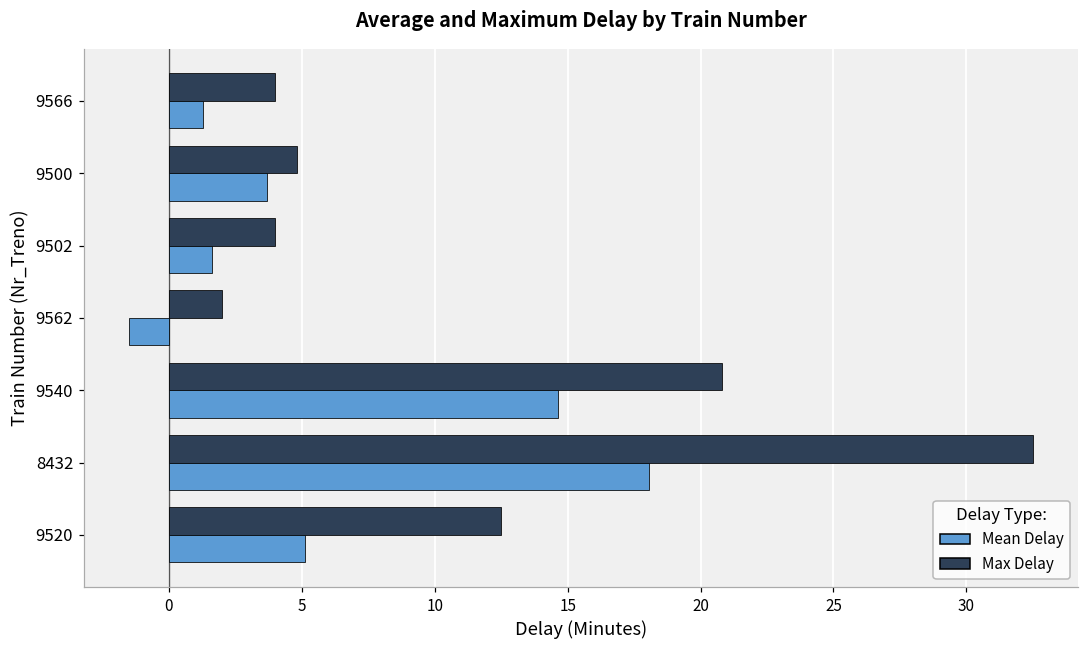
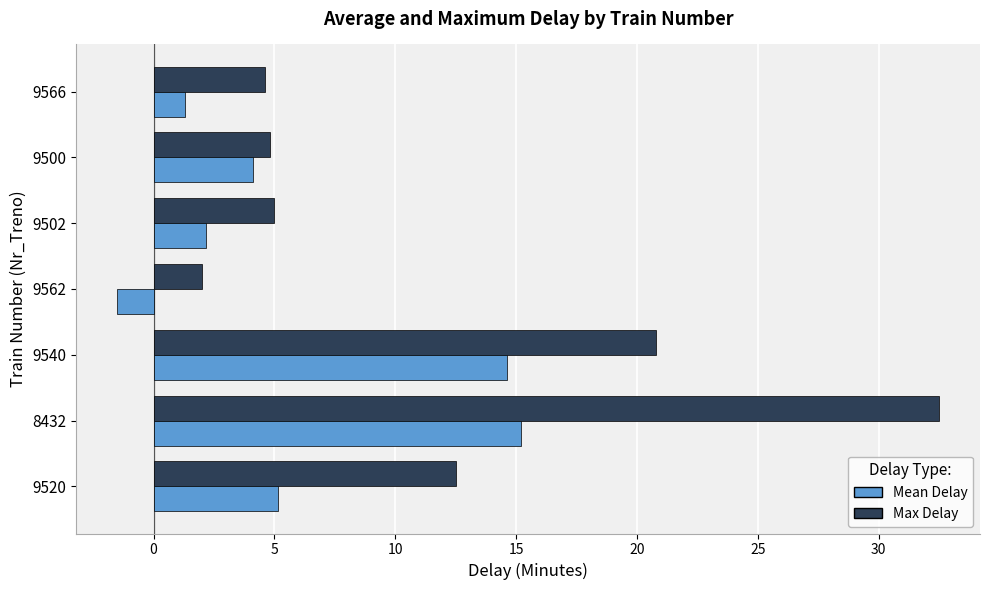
  {
    "Max Delay": {
-     "9566": 4.0,
+     "9566": 4.6,
      "9500": 4.8,
-     "9502": 4,
+     "9502": 5,
      "9562": 2.0,
      "9540": 20.8,
      "8432": 32.5,
      "9520": 12.5
    },
    "Mean Delay": {
      "9566": 1.3,
-     "9500": 3.7,
-     "9502": 1.6,
+     "9500": 4.1,
+     "9502": 2.2,
      "9562": -1.5,
      "9540": 14.6,
-     "8432": 18.1,
+     "8432": 15.2,
      "9520": 5.1
    }
  }
